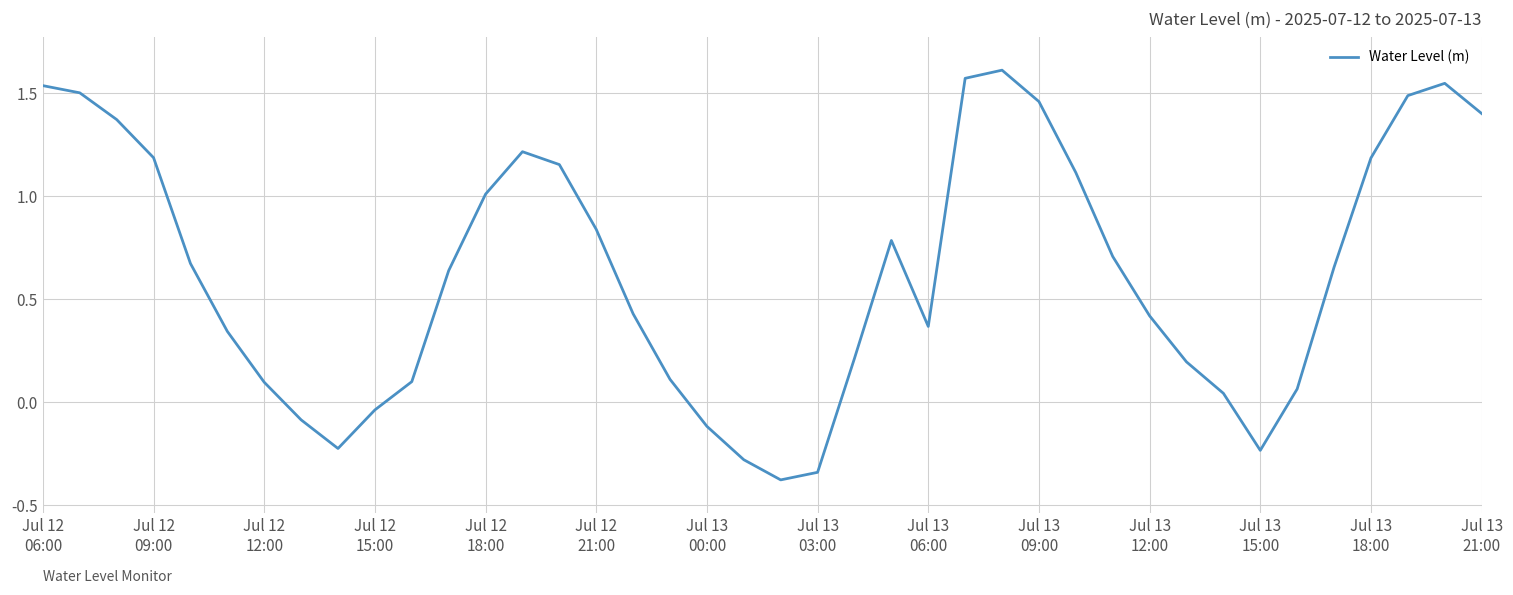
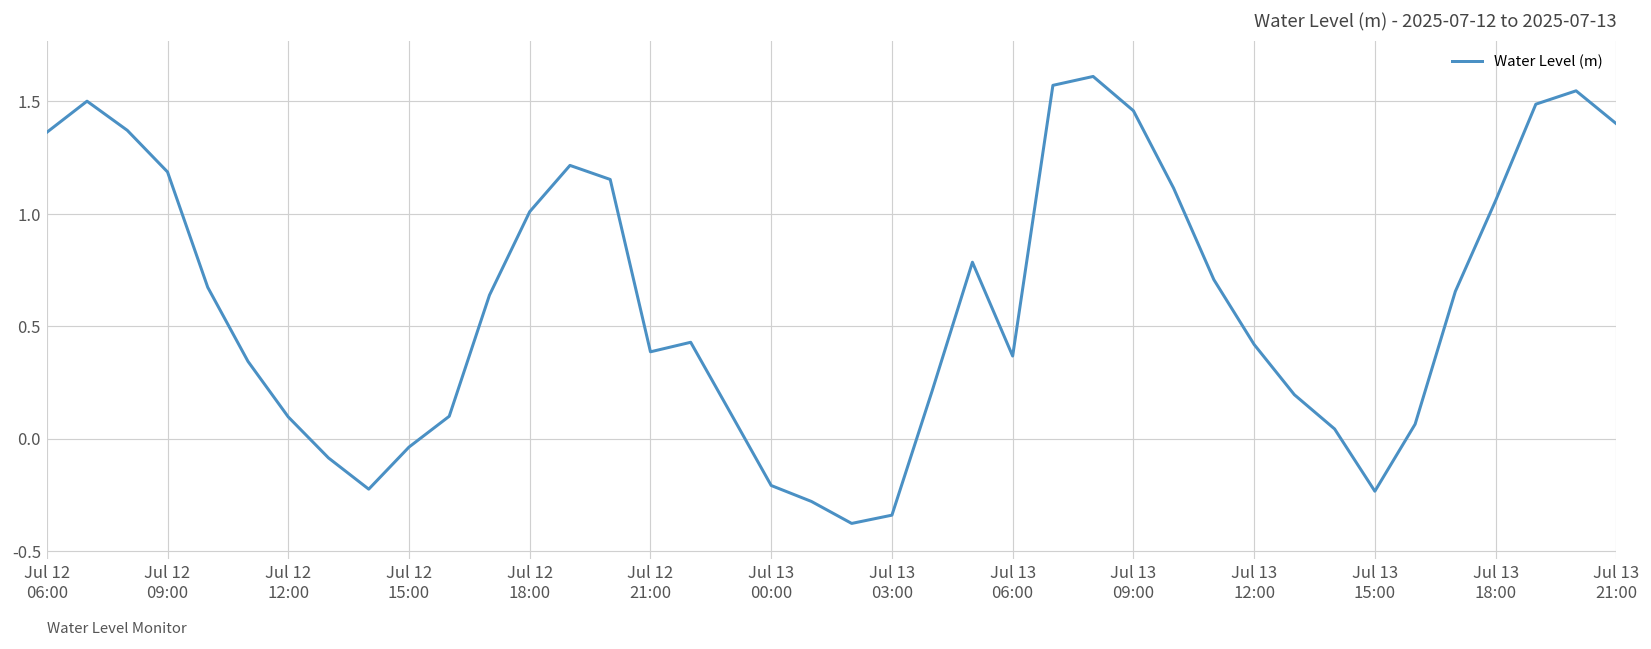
  {
-   "Jul 12 06:00": 1.54,
+   "Jul 12 06:00": 1.36,
    "Jul 12 09:00": 1.19,
    "Jul 12 12:00": 0.10,
    "Jul 12 15:00": -0.04,
    "Jul 12 18:00": 1.01,
-   "Jul 12 21:00": 0.84,
-   "Jul 13 00:00": -0.12,
+   "Jul 12 21:00": 0.39,
+   "Jul 13 00:00": -0.21,
    "Jul 13 03:00": -0.34,
    "Jul 13 06:00": 0.37,
    "Jul 13 09:00": 1.46,
    "Jul 13 12:00": 0.42,
    "Jul 13 15:00": -0.23,
-   "Jul 13 18:00": 1.19,
+   "Jul 13 18:00": 1.06,
    "Jul 13 21:00": 1.40
  }
